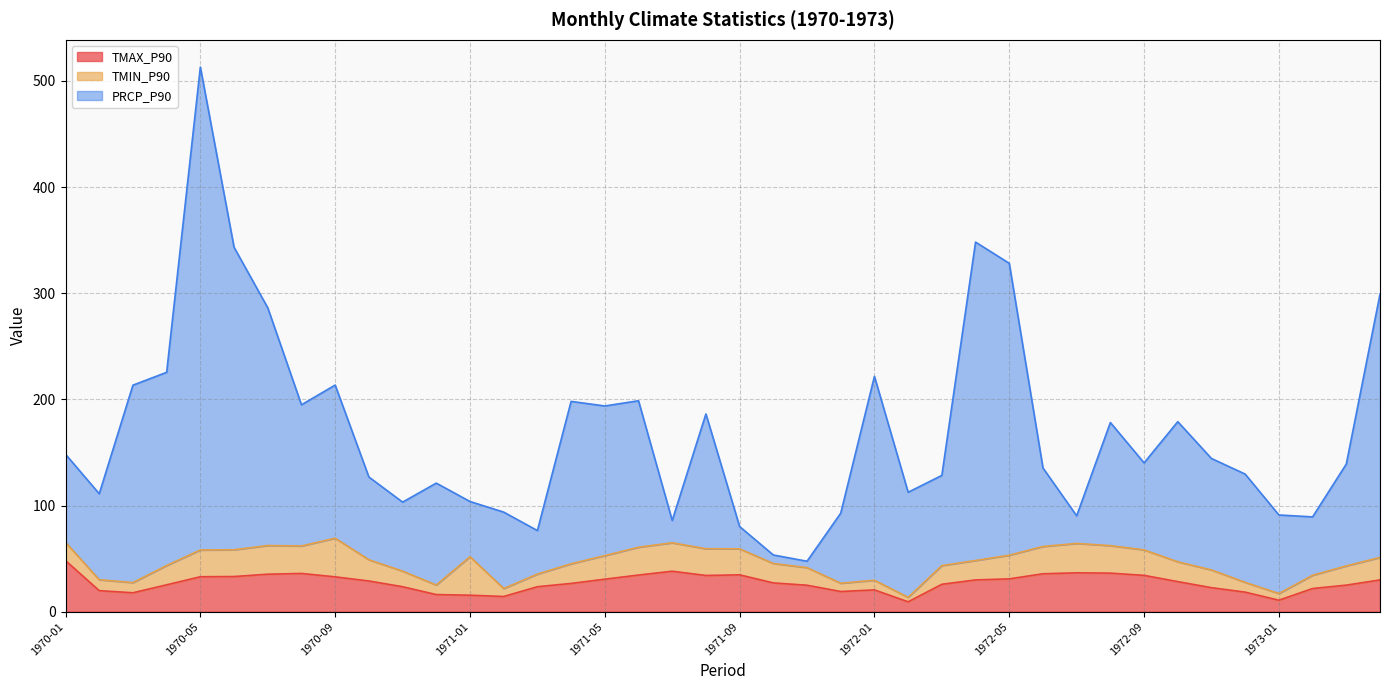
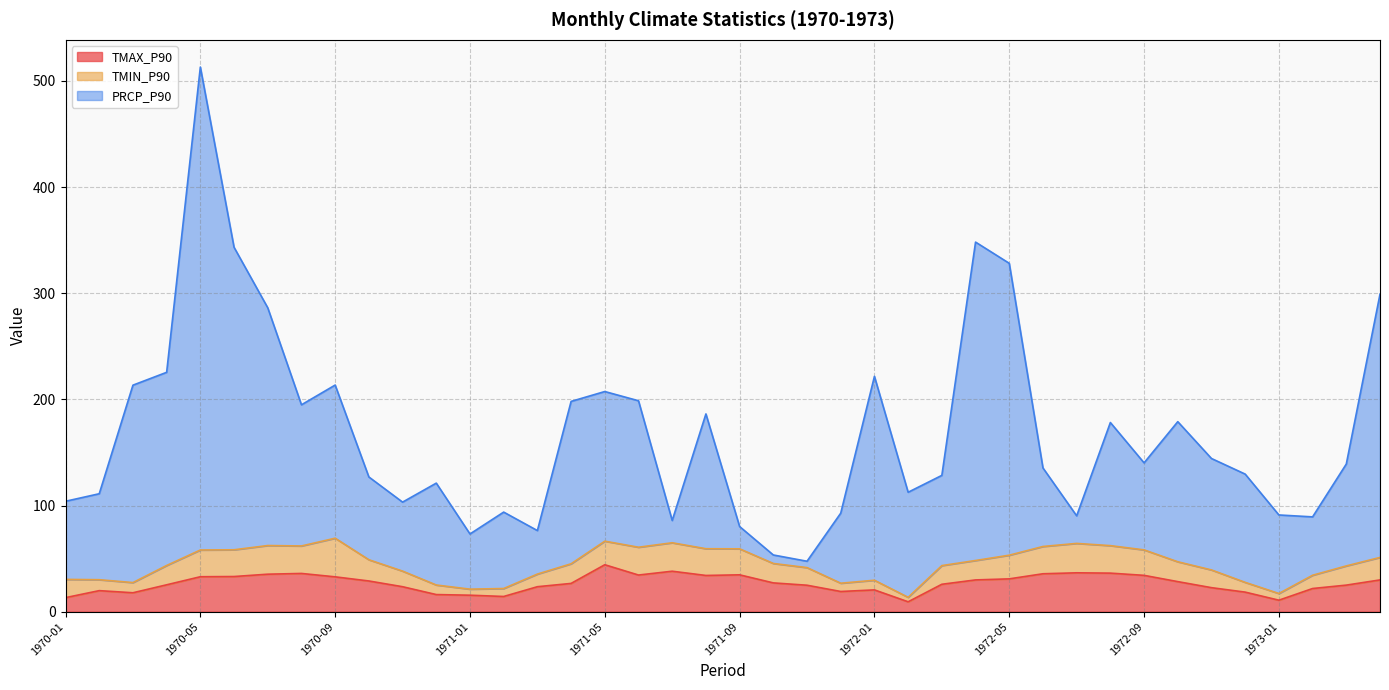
  {
    "TMAX_P90": {
-     "1970-01": 48,
+     "1970-01": 13,
      "1970-05": 33,
      "1970-09": 33,
      "1971-01": 16,
-     "1971-05": 31,
+     "1971-05": 44,
      "1971-09": 35,
      "1972-01": 21,
      "1972-05": 31,
      "1972-09": 34,
      "1973-01": 11
    },
    "TMIN_P90": {
      "1970-01": 17,
      "1970-05": 25,
      "1970-09": 36,
-     "1971-01": 36,
+     "1971-01": 6,
      "1971-05": 22,
      "1971-09": 25,
      "1972-01": 9,
      "1972-05": 22,
      "1972-09": 24,
      "1973-01": 6
    },
    "PRCP_P90": {
-     "1970-01": 83,
+     "1970-01": 74,
      "1970-05": 455,
      "1970-09": 144,
      "1971-01": 52,
      "1971-05": 141,
      "1971-09": 21,
      "1972-01": 192,
      "1972-05": 275,
      "1972-09": 82,
      "1973-01": 74
    }
  }
